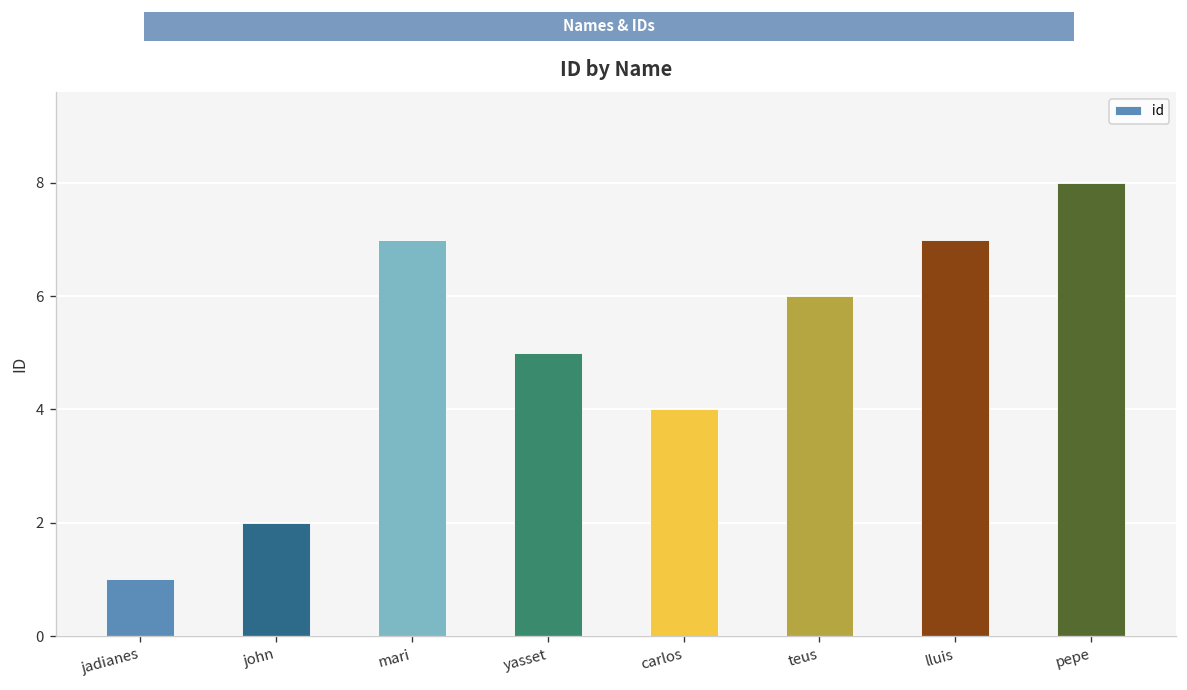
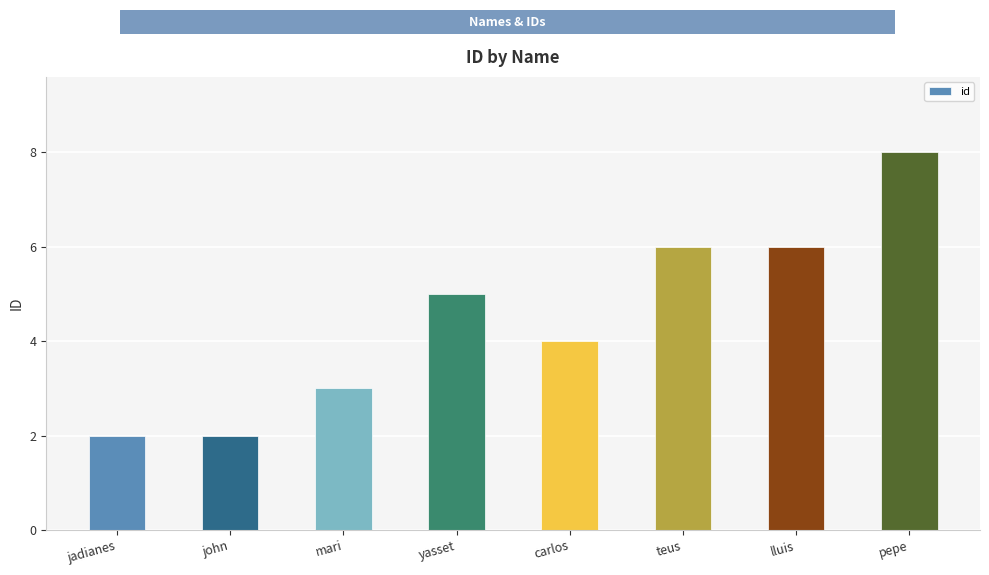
  {
-   "jadianes": 1,
+   "jadianes": 2,
    "john": 2,
-   "mari": 7,
+   "mari": 3,
    "yasset": 5,
    "carlos": 4,
    "teus": 6,
-   "lluis": 7,
+   "lluis": 6,
    "pepe": 8
  }
